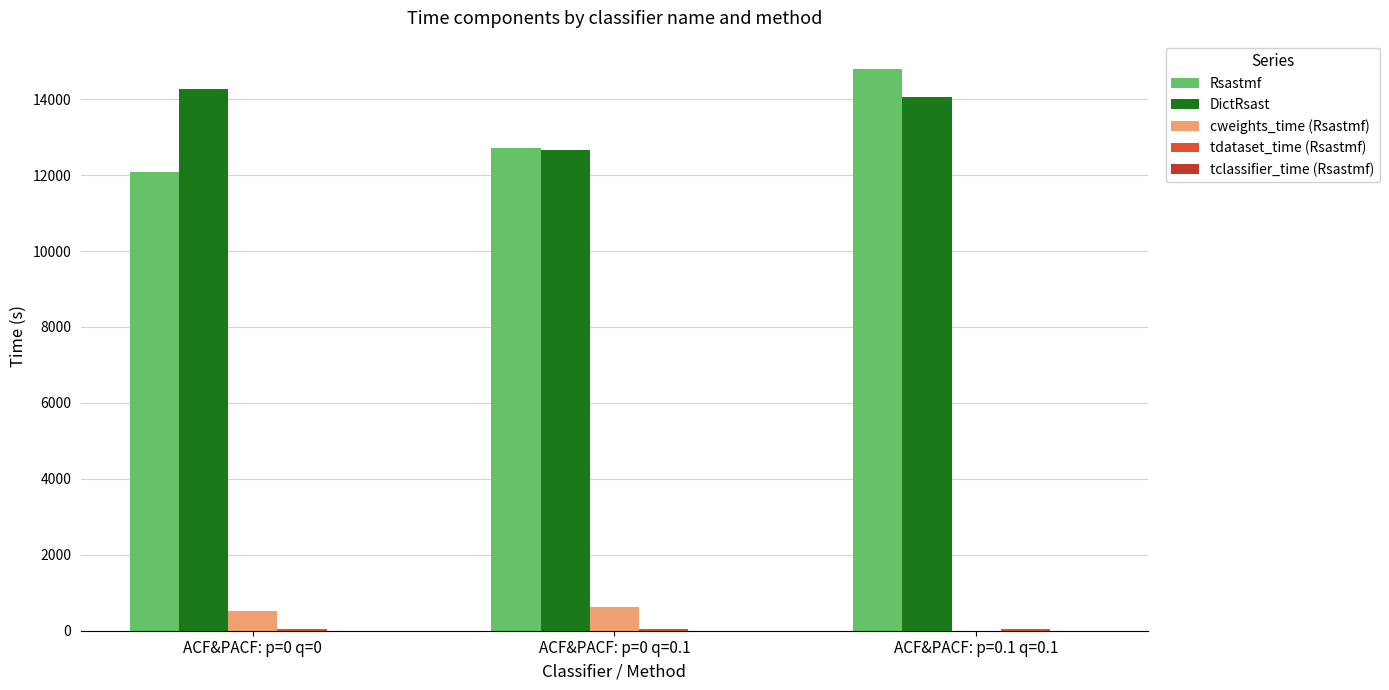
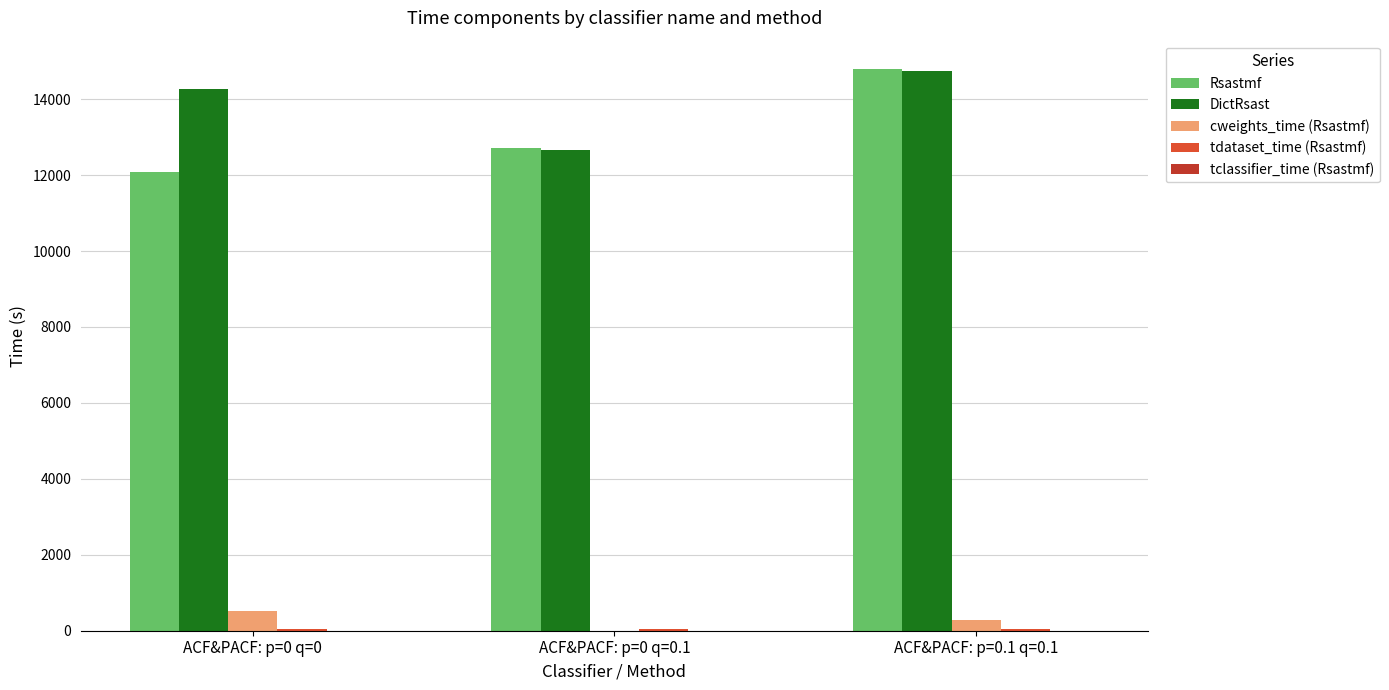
  {
    "Rsastmf": {
      "ACF&PACF: p=0 q=0": 12100,
      "ACF&PACF: p=0 q=0.1": 12700,
      "ACF&PACF: p=0.1 q=0.1": 14800
    },
    "DictRsast": {
      "ACF&PACF: p=0 q=0": 14300,
      "ACF&PACF: p=0 q=0.1": 12700,
-     "ACF&PACF: p=0.1 q=0.1": 14100
+     "ACF&PACF: p=0.1 q=0.1": 14700
    },
    "cweights_time (Rsastmf)": {
      "ACF&PACF: p=0 q=0": 500,
-     "ACF&PACF: p=0 q=0.1": 600,
-     "ACF&PACF: p=0.1 q=0.1": 0
+     "ACF&PACF: p=0 q=0.1": 0,
+     "ACF&PACF: p=0.1 q=0.1": 300
    }
  }
